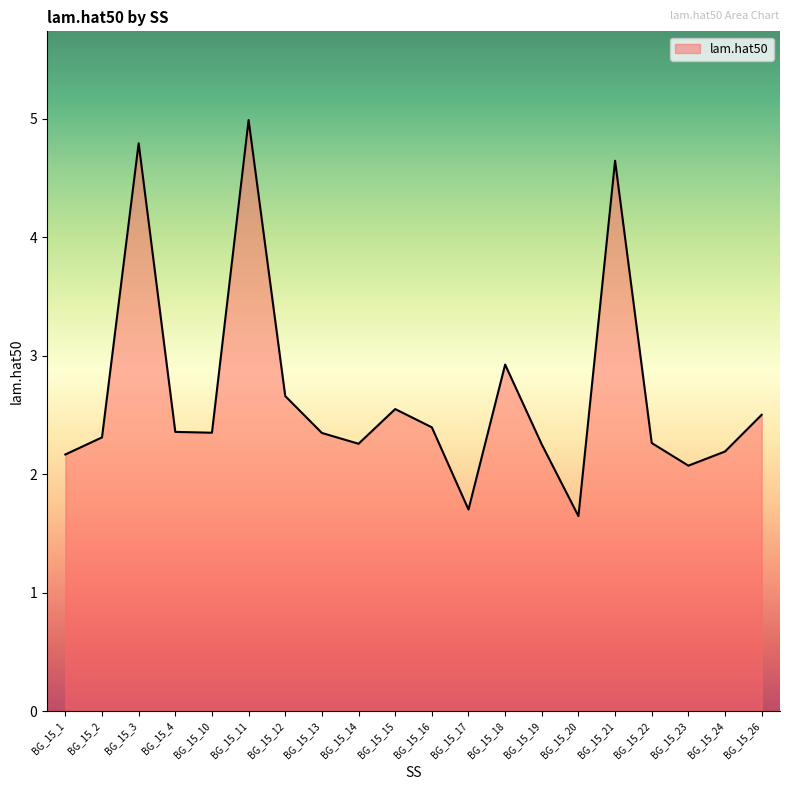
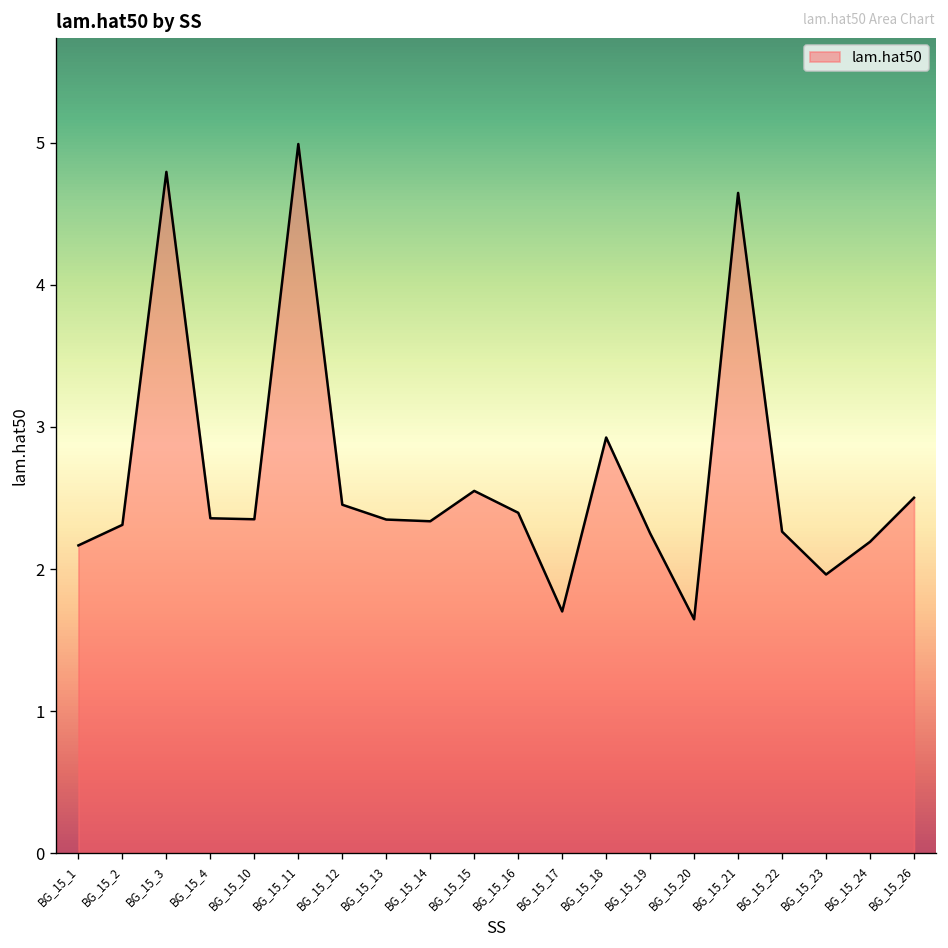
  {
    "BG_15_1": 2.17,
    "BG_15_2": 2.31,
    "BG_15_3": 4.79,
    "BG_15_4": 2.36,
    "BG_15_10": 2.35,
    "BG_15_11": 4.99,
-   "BG_15_12": 2.66,
+   "BG_15_12": 2.45,
    "BG_15_13": 2.35,
-   "BG_15_14": 2.26,
+   "BG_15_14": 2.34,
    "BG_15_15": 2.55,
    "BG_15_16": 2.40,
    "BG_15_17": 1.70,
    "BG_15_18": 2.93,
    "BG_15_19": 2.25,
    "BG_15_20": 1.65,
    "BG_15_21": 4.65,
    "BG_15_22": 2.26,
-   "BG_15_23": 2.07,
+   "BG_15_23": 1.96,
    "BG_15_24": 2.19,
    "BG_15_26": 2.50
  }
